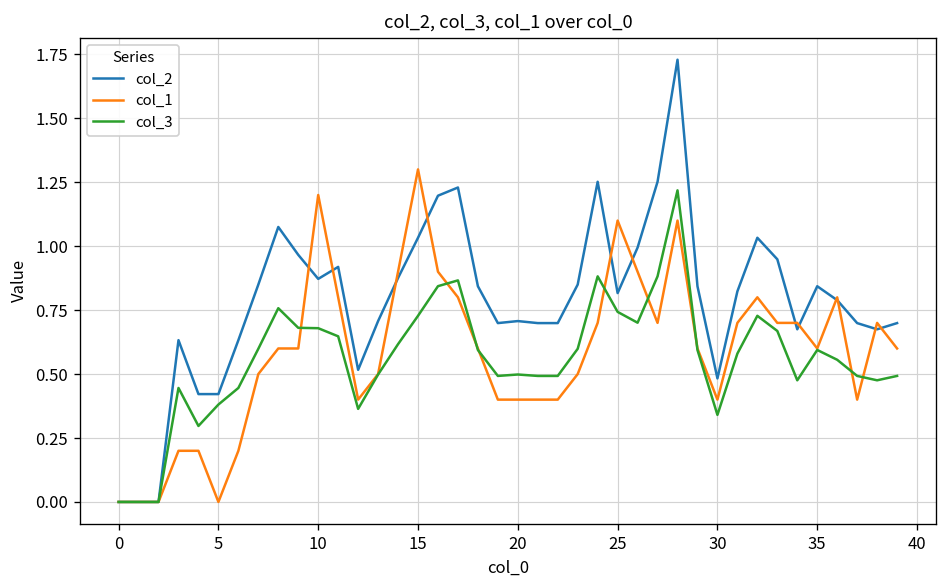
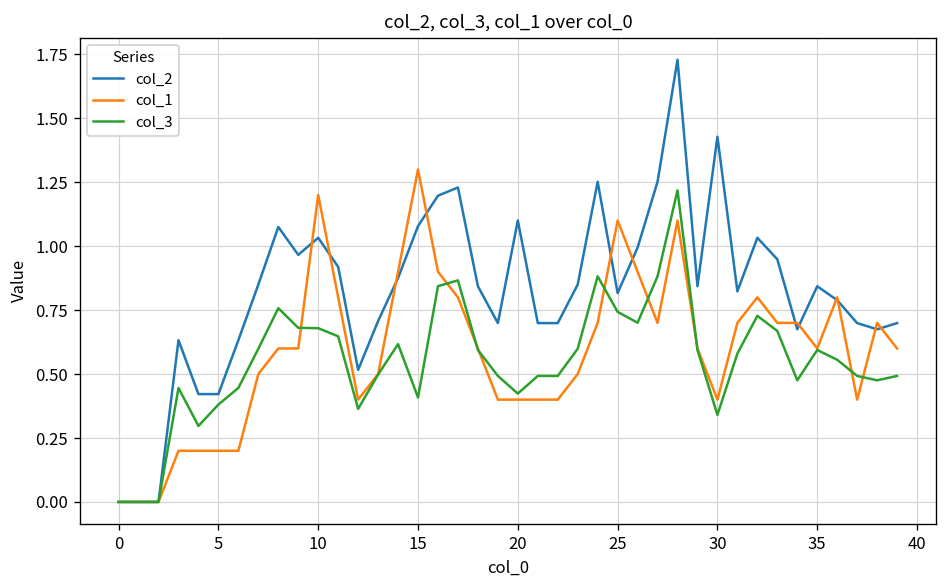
  {
    "col_2": {
      "5": 0.42,
-     "10": 0.87,
-     "15": 1.03,
-     "20": 0.71,
+     "10": 1.03,
+     "15": 1.08,
+     "20": 1.10,
      "25": 0.82,
-     "30": 0.48,
+     "30": 1.43,
      "35": 0.84
    },
    "col_1": {
-     "5": 0.0,
+     "5": 0.2,
      "10": 1.2,
      "15": 1.3,
      "20": 0.4,
      "25": 1.1,
      "30": 0.4
    },
    "col_3": {
      "5": 0.38,
      "10": 0.68,
-     "15": 0.73,
-     "20": 0.50,
+     "15": 0.41,
+     "20": 0.42,
      "25": 0.74,
      "30": 0.34
    }
  }
